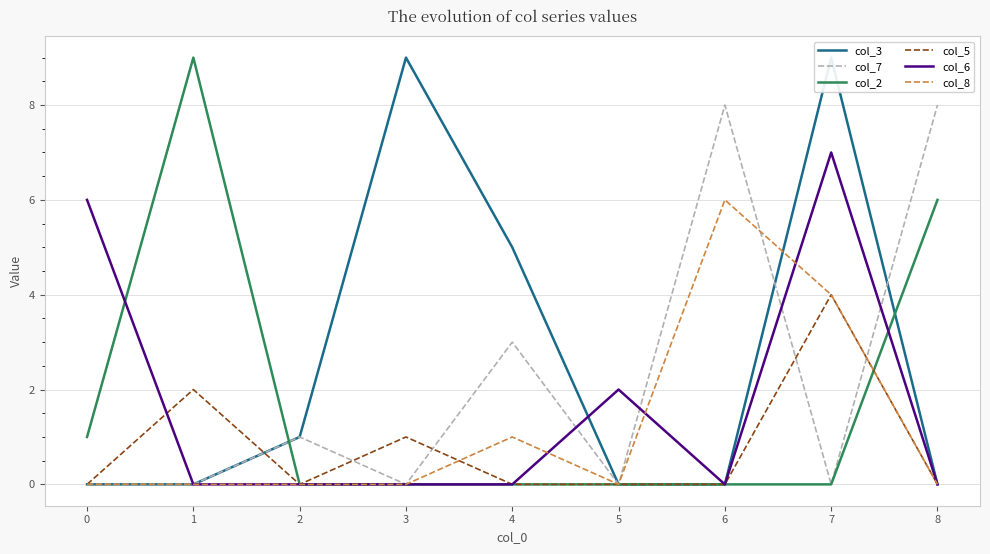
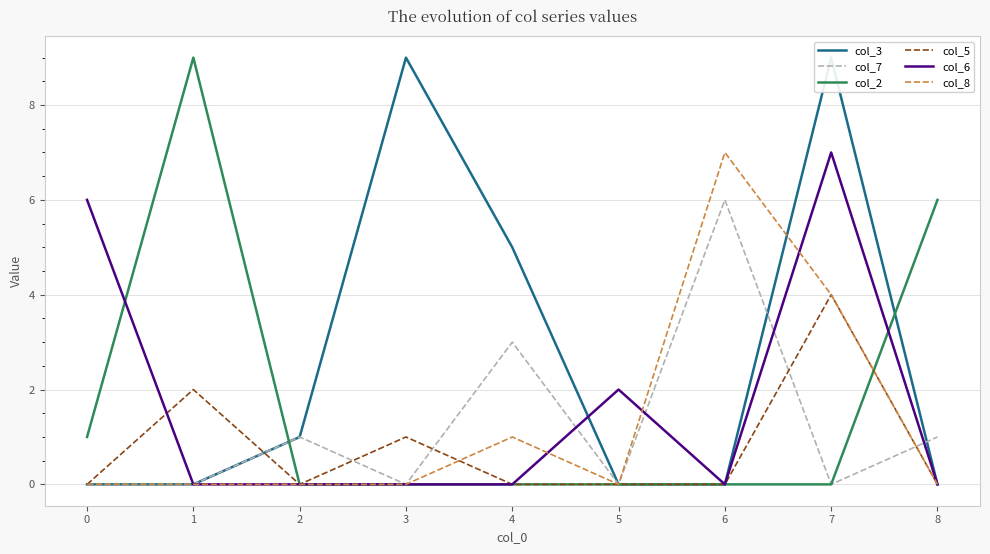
  {
    "col_3": {
      "3": 9,
      "4": 5
    },
    "col_7": {
      "4": 3,
-     "6": 8,
-     "8": 8
+     "6": 6,
+     "8": 1
    },
    "col_2": {
      "0": 1,
      "1": 9,
      "8": 6
    },
    "col_5": {
      "1": 2,
      "3": 1
    },
    "col_6": {
      "0": 6,
      "5": 2,
      "7": 7
    },
    "col_8": {
      "4": 1,
-     "6": 6
+     "6": 7
    }
  }
